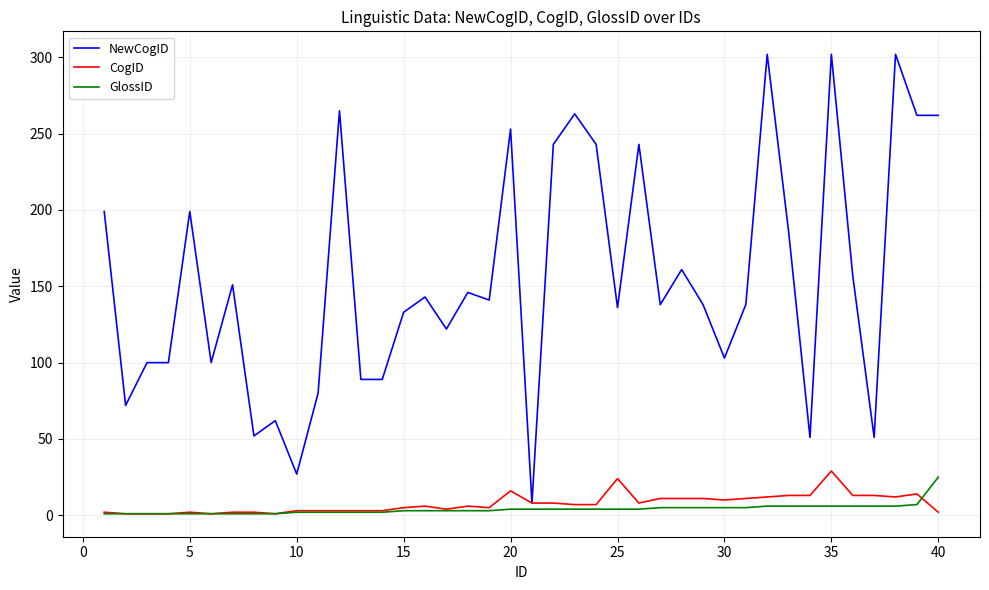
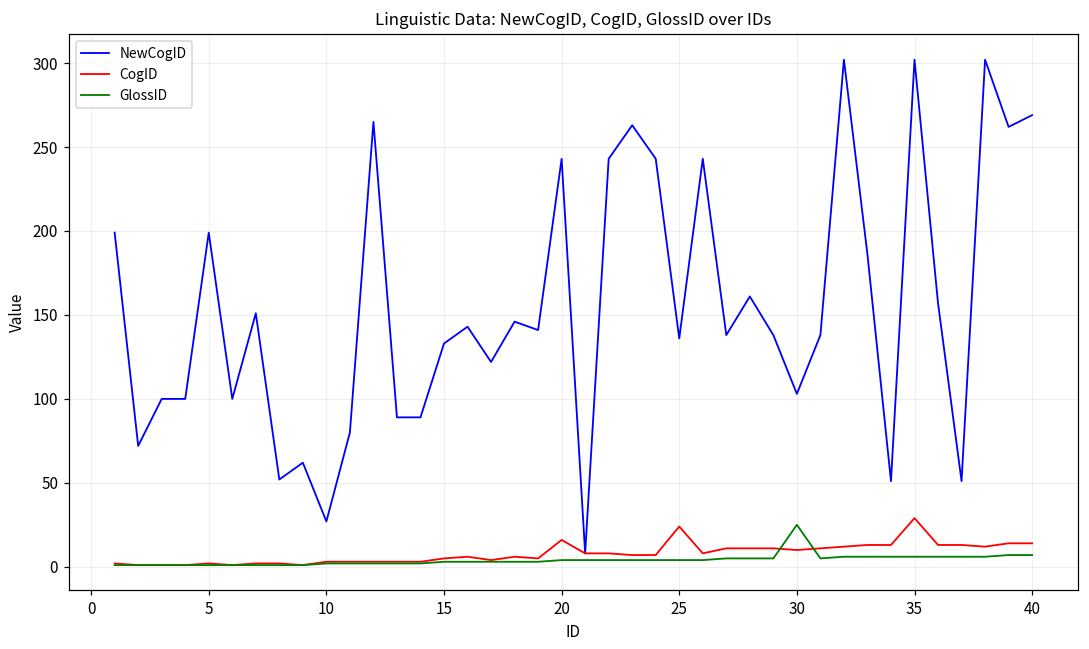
  {
    "NewCogID": {
      "5": 199,
      "10": 27,
      "15": 133,
-     "20": 253,
+     "20": 243,
      "25": 136,
      "30": 103,
      "35": 302,
-     "40": 262
+     "40": 269
    },
    "CogID": {
      "15": 5,
      "20": 16,
      "25": 24,
      "30": 10,
      "35": 29,
-     "40": 2
+     "40": 14
    },
    "GlossID": {
      "15": 3,
      "20": 4,
      "25": 4,
-     "30": 5,
+     "30": 25,
      "35": 6,
-     "40": 25
+     "40": 7
    }
  }
